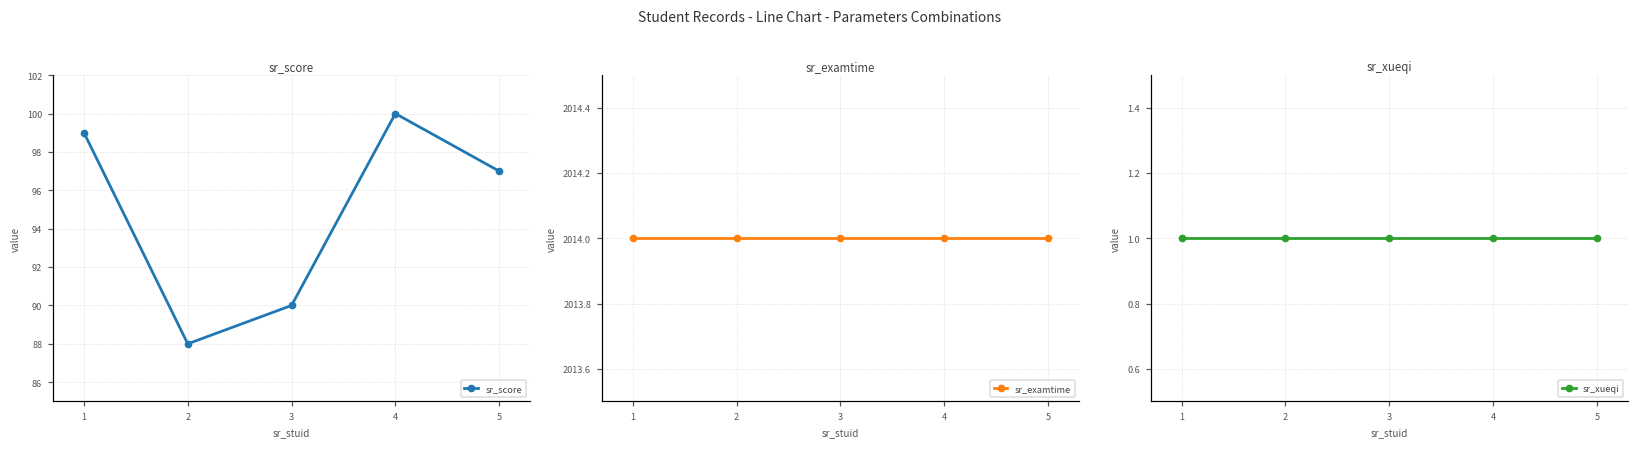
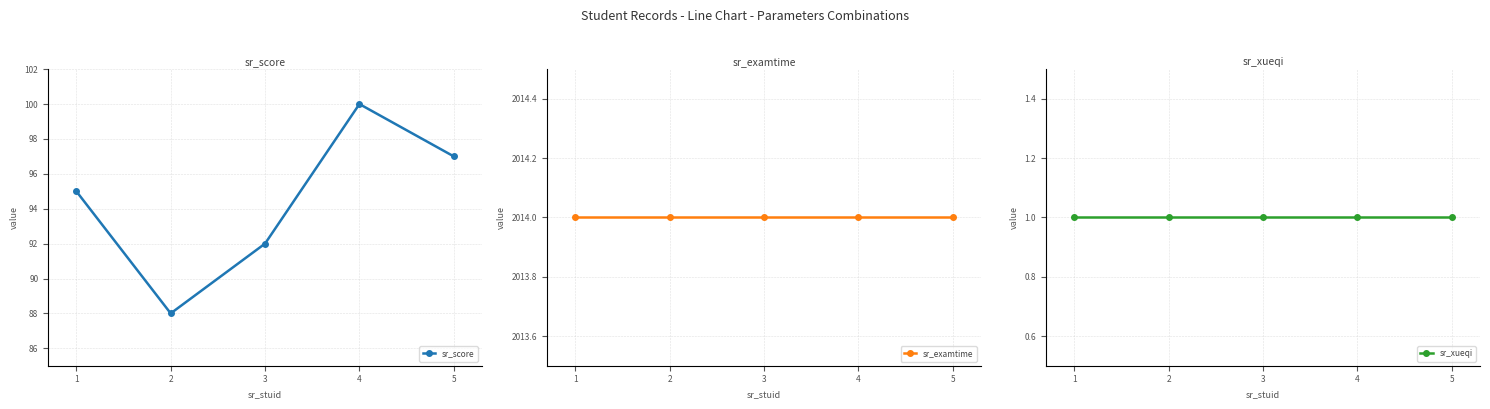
  {
    "sr_score": {
-     "1": 99,
+     "1": 95,
      "2": 88,
-     "3": 90,
+     "3": 92,
      "4": 100,
      "5": 97
    },
    "sr_examtime": {
      "1": 2014.00,
      "2": 2014.00,
      "3": 2014.00,
      "4": 2014.00,
      "5": 2014.00
    },
    "sr_xueqi": {
      "1": 1.00,
      "2": 1.00,
      "3": 1.00,
      "4": 1.00,
      "5": 1.00
    }
  }
